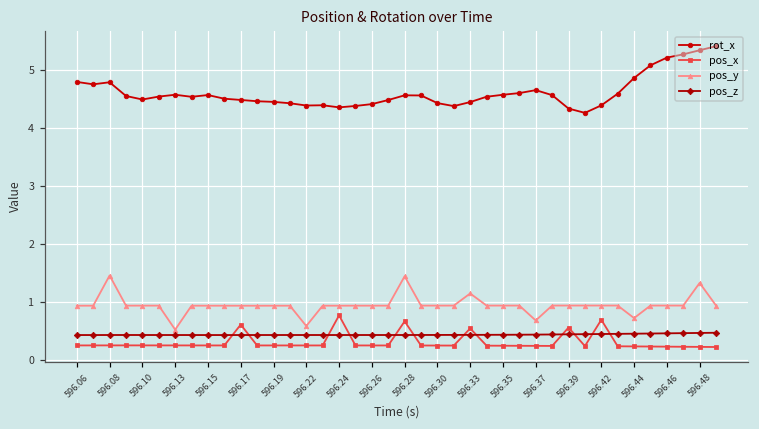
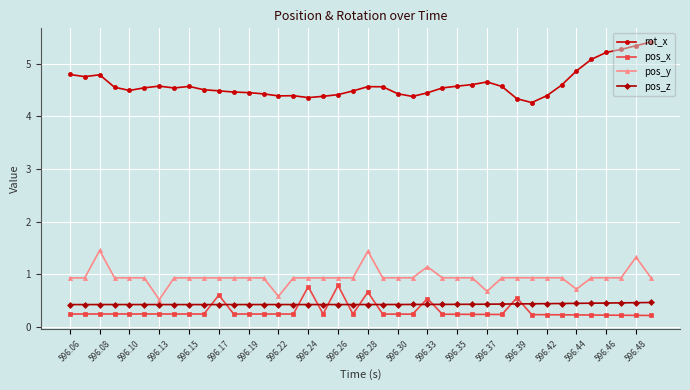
  {
    "pos_x": {
      "596.06": 0.2,
      "596.08": 0.2,
      "596.10": 0.2,
      "596.13": 0.2,
      "596.15": 0.2,
      "596.17": 0.6,
      "596.19": 0.2,
      "596.22": 0.2,
      "596.24": 0.8,
-     "596.26": 0.2,
+     "596.26": 0.8,
      "596.28": 0.7,
      "596.30": 0.2,
      "596.33": 0.5,
      "596.35": 0.2,
      "596.37": 0.2,
      "596.39": 0.6,
-     "596.42": 0.7,
+     "596.42": 0.2,
      "596.44": 0.2,
      "596.46": 0.2,
      "596.48": 0.2
    },
    "pos_y": {
      "596.06": 0.9,
      "596.08": 1.5,
      "596.10": 0.9,
      "596.13": 0.5,
      "596.15": 0.9,
      "596.17": 0.9,
      "596.19": 0.9,
      "596.22": 0.6,
      "596.24": 0.9,
      "596.26": 0.9,
      "596.28": 1.4,
      "596.30": 0.9,
      "596.33": 1.1,
      "596.35": 0.9,
      "596.37": 0.7,
      "596.39": 0.9,
      "596.42": 0.9,
      "596.44": 0.7,
      "596.46": 0.9,
      "596.48": 1.3
    }
  }
